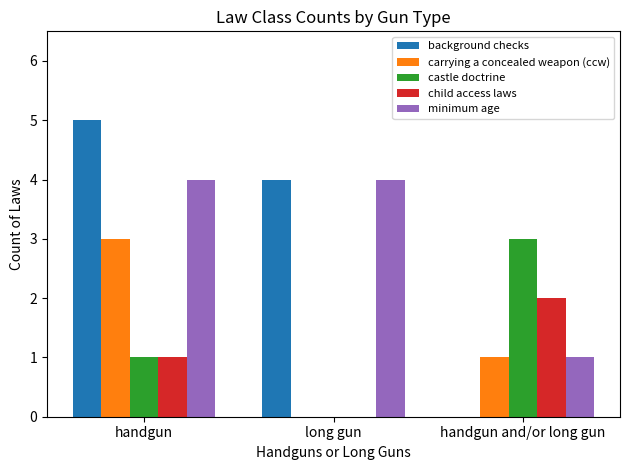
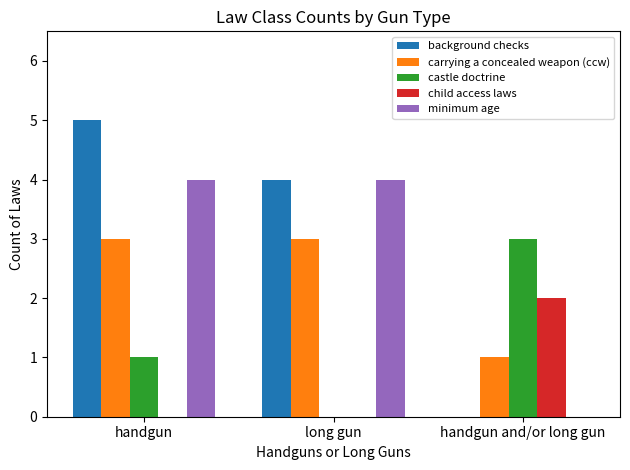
  {
    "background checks": {
      "handgun": 5,
      "long gun": 4,
      "handgun and/or long gun": 0
    },
    "carrying a concealed weapon (ccw)": {
      "handgun": 3,
-     "long gun": 0,
+     "long gun": 3,
      "handgun and/or long gun": 1
    },
    "castle doctrine": {
      "handgun": 1,
      "long gun": 0,
      "handgun and/or long gun": 3
    },
    "child access laws": {
-     "handgun": 1,
+     "handgun": 0,
      "long gun": 0,
      "handgun and/or long gun": 2
    },
    "minimum age": {
      "handgun": 4,
      "long gun": 4,
-     "handgun and/or long gun": 1
+     "handgun and/or long gun": 0
    }
  }
